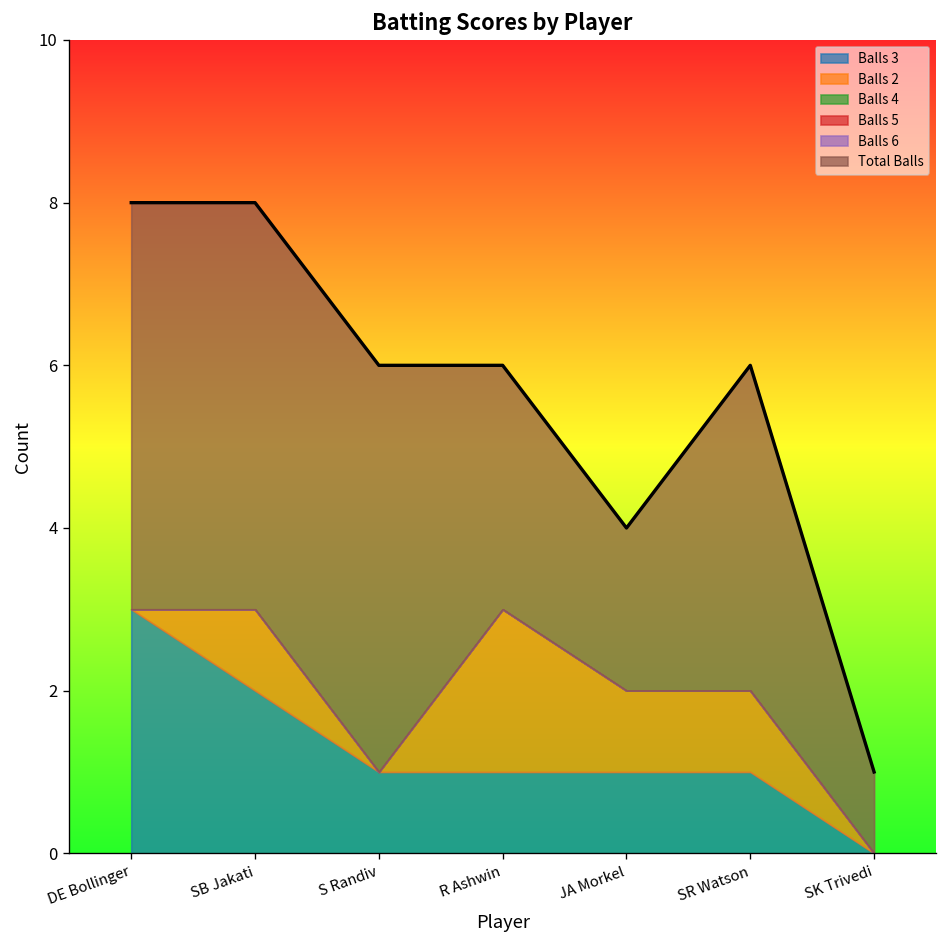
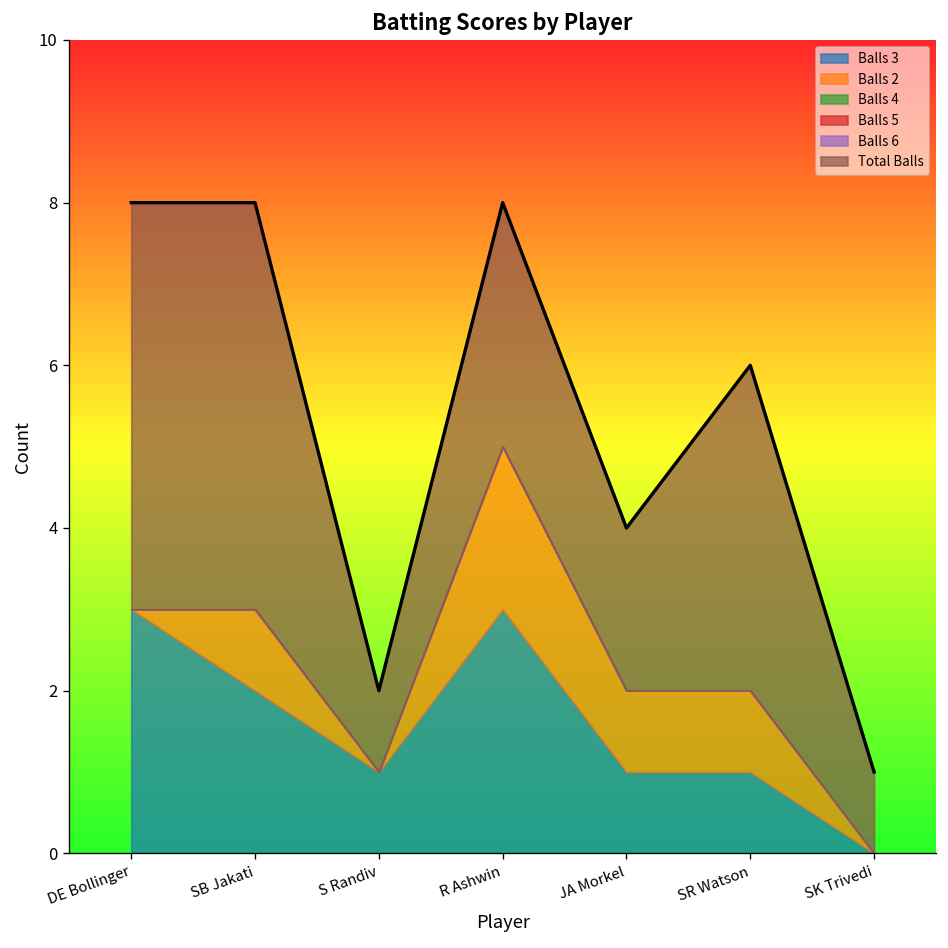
  {
    "Balls 3": {
      "SB Jakati": 2,
-     "R Ashwin": 1,
+     "R Ashwin": 3,
      "JA Morkel": 1,
      "SR Watson": 1
    },
    "Total Balls": {
      "DE Bollinger": 5,
      "SB Jakati": 5,
-     "S Randiv": 5,
+     "S Randiv": 1,
      "R Ashwin": 3,
      "JA Morkel": 2,
      "SR Watson": 4,
      "SK Trivedi": 1
    }
  }
